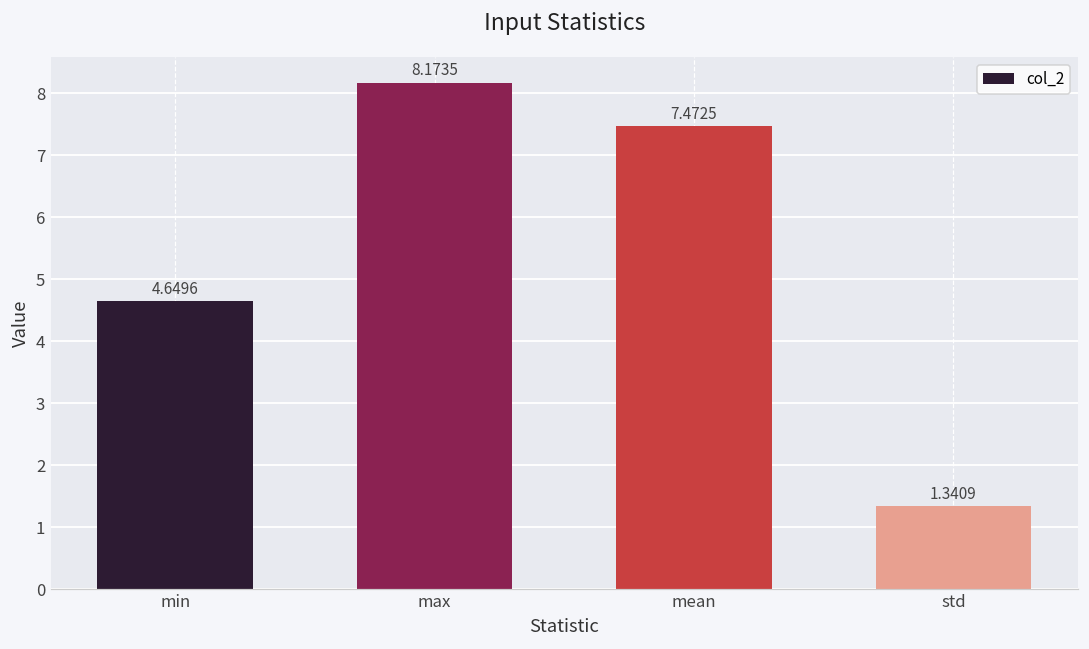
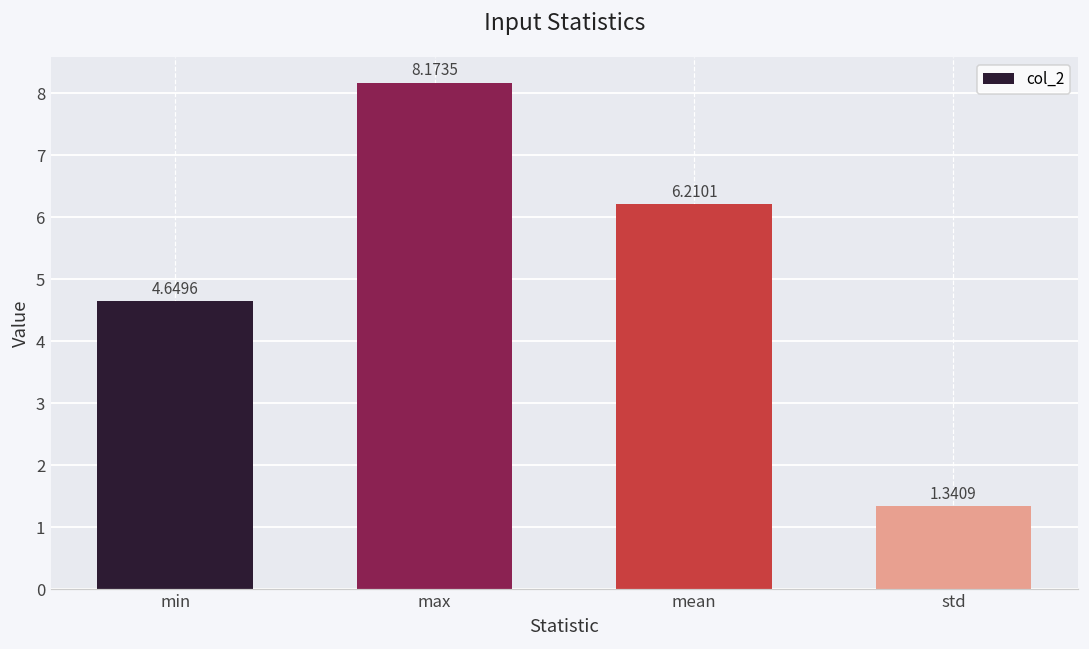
  {
    "min": 4.6496,
    "max": 8.1735,
-   "mean": 7.4725,
+   "mean": 6.2101,
    "std": 1.3409
  }
